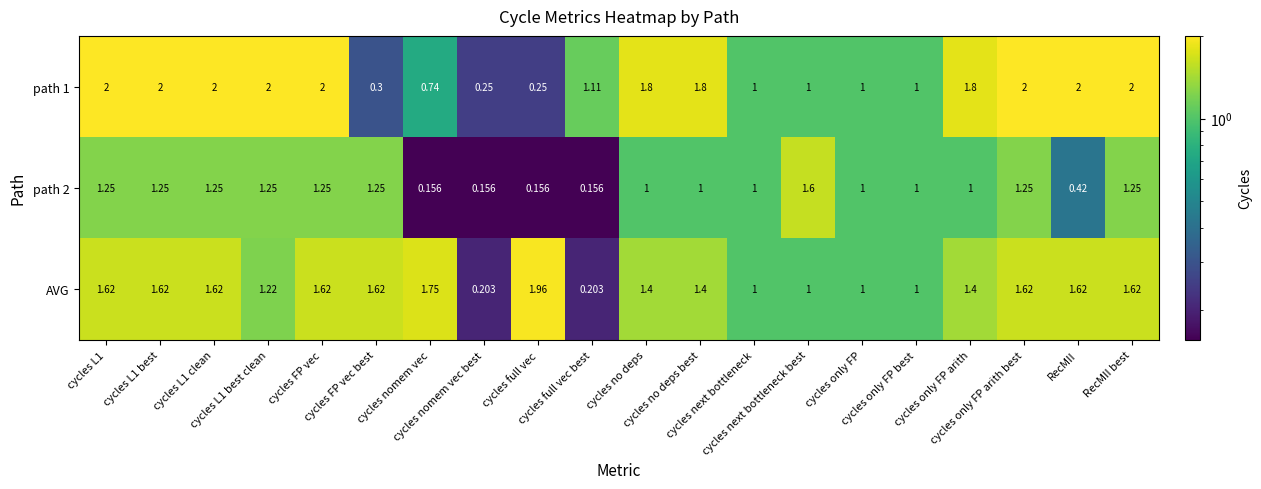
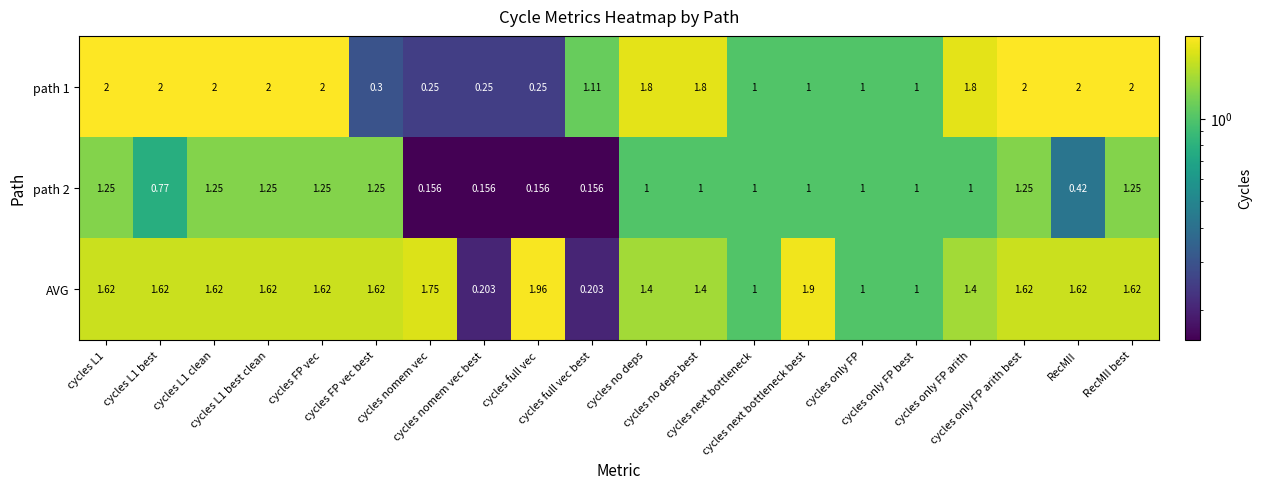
  {
    "path 1": {
      "cycles L1": 2,
      "cycles L1 best": 2,
      "cycles L1 clean": 2,
      "cycles L1 best clean": 2,
      "cycles FP vec": 2,
      "cycles FP vec best": 0.3,
-     "cycles nomem vec": 0.74,
+     "cycles nomem vec": 0.25,
      "cycles nomem vec best": 0.25,
      "cycles full vec": 0.25,
      "cycles full vec best": 1.11,
      "cycles no deps": 1.8,
      "cycles no deps best": 1.8,
      "cycles next bottleneck": 1,
      "cycles next bottleneck best": 1,
      "cycles only FP": 1,
      "cycles only FP best": 1,
      "cycles only FP arith": 1.8,
      "cycles only FP arith best": 2,
      "RecMII": 2,
      "RecMII best": 2
    },
    "path 2": {
      "cycles L1": 1.25,
-     "cycles L1 best": 1.25,
+     "cycles L1 best": 0.77,
      "cycles L1 clean": 1.25,
      "cycles L1 best clean": 1.25,
      "cycles FP vec": 1.25,
      "cycles FP vec best": 1.25,
      "cycles nomem vec": 0.156,
      "cycles nomem vec best": 0.156,
      "cycles full vec": 0.156,
      "cycles full vec best": 0.156,
      "cycles no deps": 1,
      "cycles no deps best": 1,
      "cycles next bottleneck": 1,
-     "cycles next bottleneck best": 1.6,
+     "cycles next bottleneck best": 1,
      "cycles only FP": 1,
      "cycles only FP best": 1,
      "cycles only FP arith": 1,
      "cycles only FP arith best": 1.25,
      "RecMII": 0.42,
      "RecMII best": 1.25
    },
    "AVG": {
      "cycles L1": 1.62,
      "cycles L1 best": 1.62,
      "cycles L1 clean": 1.62,
-     "cycles L1 best clean": 1.22,
+     "cycles L1 best clean": 1.62,
      "cycles FP vec": 1.62,
      "cycles FP vec best": 1.62,
      "cycles nomem vec": 1.75,
      "cycles nomem vec best": 0.203,
      "cycles full vec": 1.96,
      "cycles full vec best": 0.203,
      "cycles no deps": 1.4,
      "cycles no deps best": 1.4,
      "cycles next bottleneck": 1,
-     "cycles next bottleneck best": 1,
+     "cycles next bottleneck best": 1.9,
      "cycles only FP": 1,
      "cycles only FP best": 1,
      "cycles only FP arith": 1.4,
      "cycles only FP arith best": 1.62,
      "RecMII": 1.62,
      "RecMII best": 1.62
    }
  }
